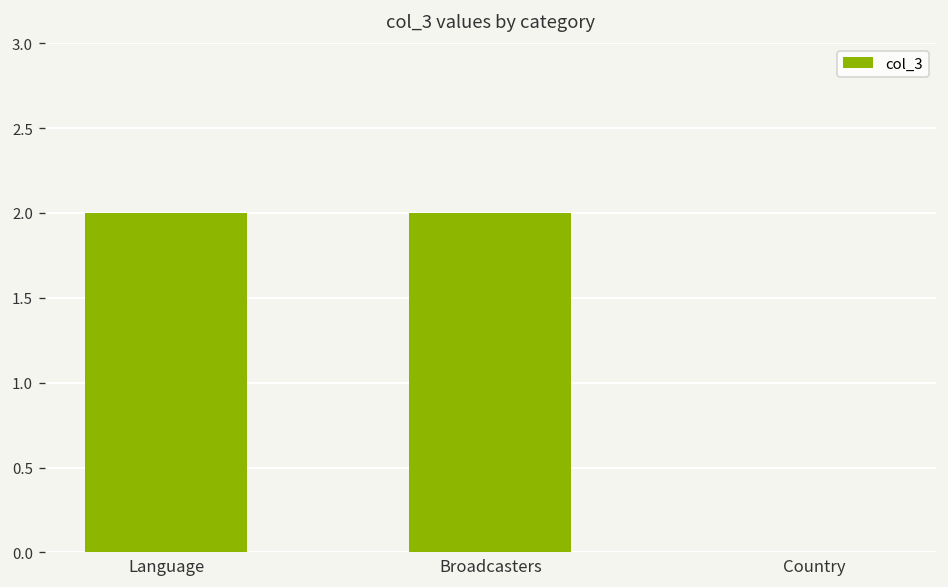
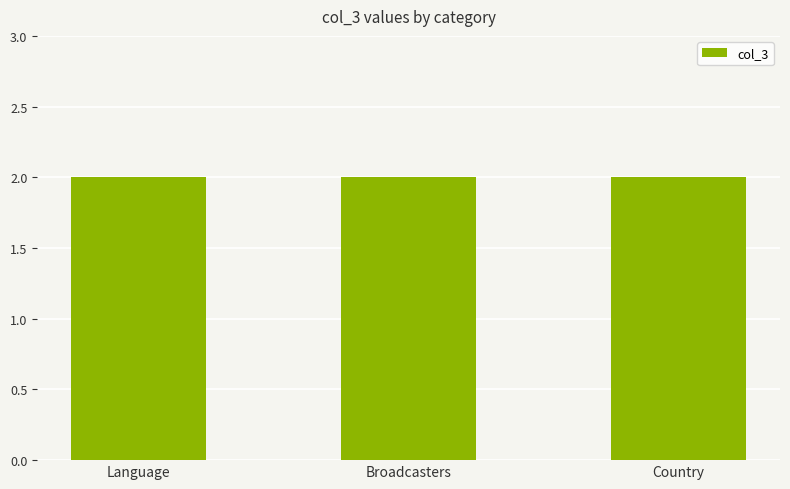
  {
    "Language": 2,
    "Broadcasters": 2,
-   "Country": 0
+   "Country": 2
  }
